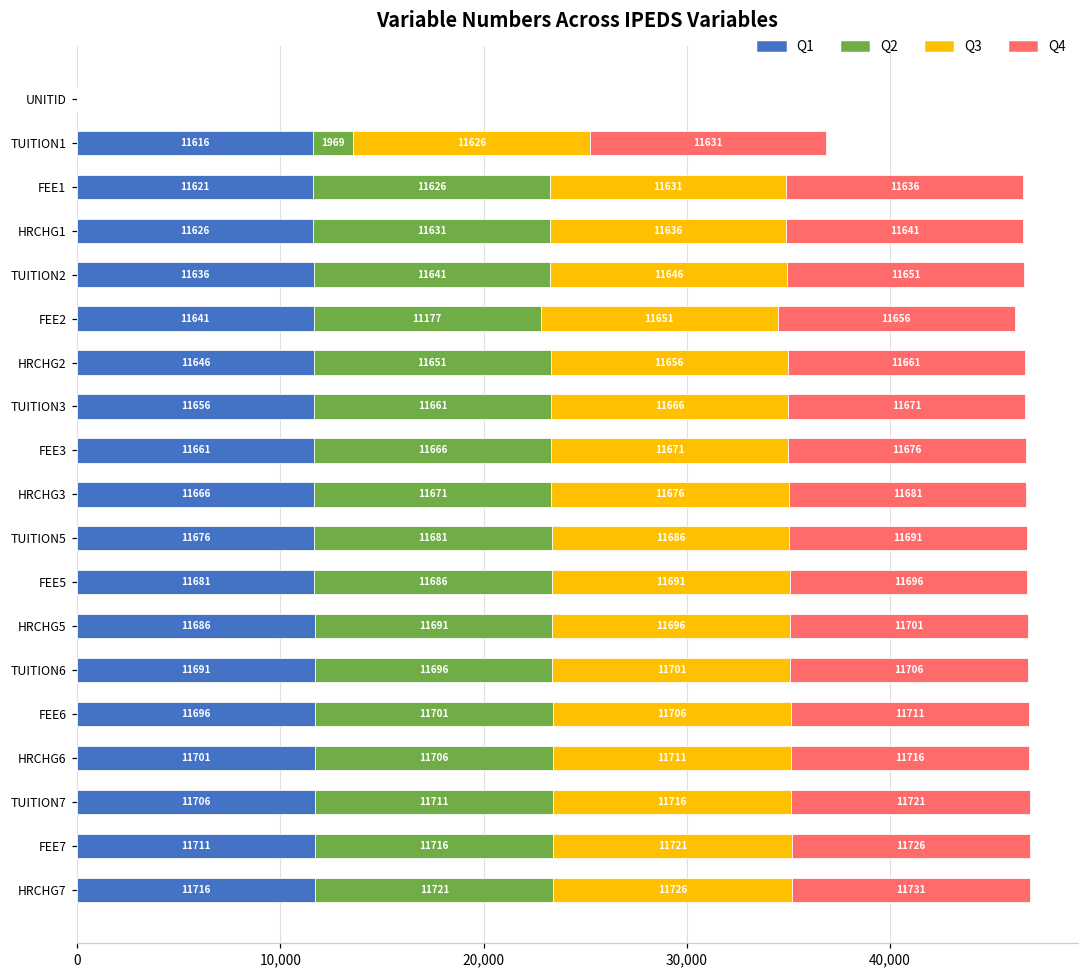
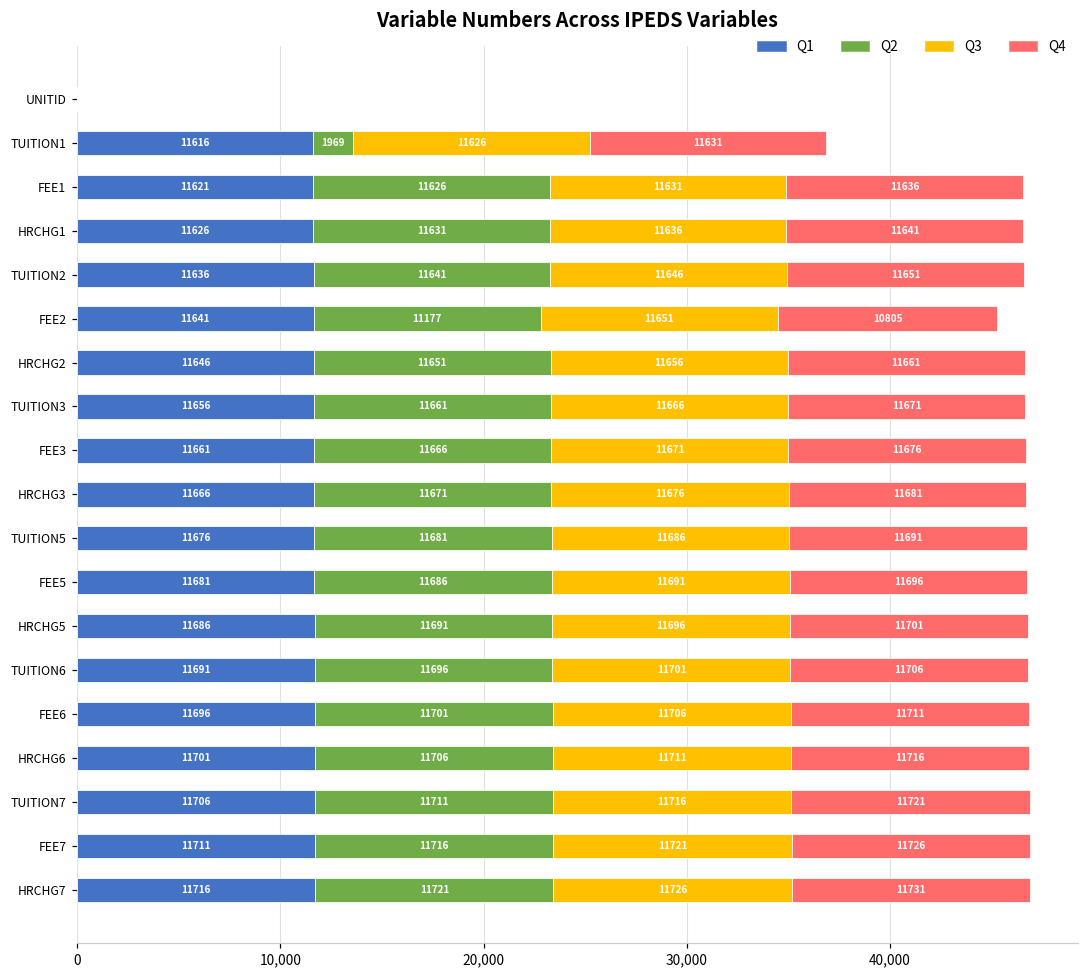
  {
    "Q1": {
      "TUITION1": 11616,
      "FEE1": 11621,
      "HRCHG1": 11626,
      "TUITION2": 11636,
      "FEE2": 11641,
      "HRCHG2": 11646,
      "TUITION3": 11656,
      "FEE3": 11661,
      "HRCHG3": 11666,
      "TUITION5": 11676,
      "FEE5": 11681,
      "HRCHG5": 11686,
      "TUITION6": 11691,
      "FEE6": 11696,
      "HRCHG6": 11701,
      "TUITION7": 11706,
      "FEE7": 11711,
      "HRCHG7": 11716
    },
    "Q2": {
      "TUITION1": 1969,
      "FEE1": 11626,
      "HRCHG1": 11631,
      "TUITION2": 11641,
      "FEE2": 11177,
      "HRCHG2": 11651,
      "TUITION3": 11661,
      "FEE3": 11666,
      "HRCHG3": 11671,
      "TUITION5": 11681,
      "FEE5": 11686,
      "HRCHG5": 11691,
      "TUITION6": 11696,
      "FEE6": 11701,
      "HRCHG6": 11706,
      "TUITION7": 11711,
      "FEE7": 11716,
      "HRCHG7": 11721
    },
    "Q3": {
      "TUITION1": 11626,
      "FEE1": 11631,
      "HRCHG1": 11636,
      "TUITION2": 11646,
      "FEE2": 11651,
      "HRCHG2": 11656,
      "TUITION3": 11666,
      "FEE3": 11671,
      "HRCHG3": 11676,
      "TUITION5": 11686,
      "FEE5": 11691,
      "HRCHG5": 11696,
      "TUITION6": 11701,
      "FEE6": 11706,
      "HRCHG6": 11711,
      "TUITION7": 11716,
      "FEE7": 11721,
      "HRCHG7": 11726
    },
    "Q4": {
      "TUITION1": 11631,
      "FEE1": 11636,
      "HRCHG1": 11641,
      "TUITION2": 11651,
-     "FEE2": 11656,
+     "FEE2": 10805,
      "HRCHG2": 11661,
      "TUITION3": 11671,
      "FEE3": 11676,
      "HRCHG3": 11681,
      "TUITION5": 11691,
      "FEE5": 11696,
      "HRCHG5": 11701,
      "TUITION6": 11706,
      "FEE6": 11711,
      "HRCHG6": 11716,
      "TUITION7": 11721,
      "FEE7": 11726,
      "HRCHG7": 11731
    }
  }
